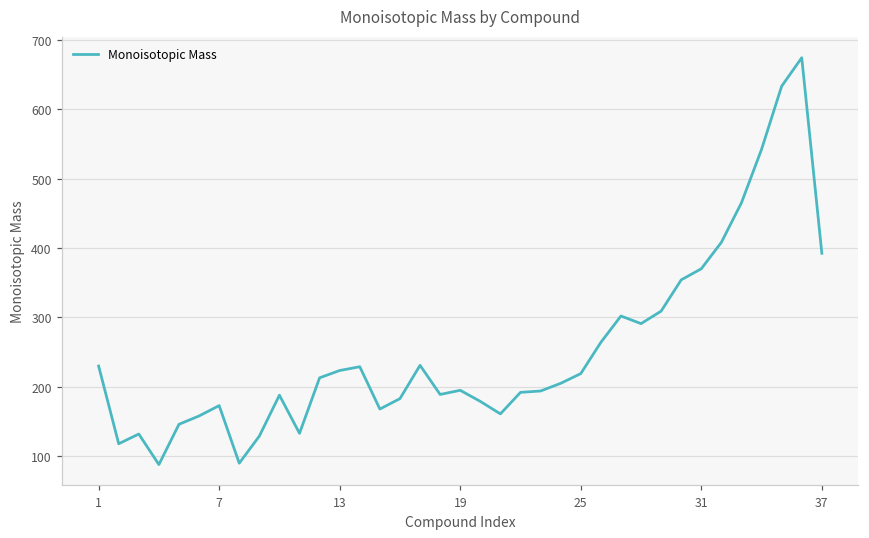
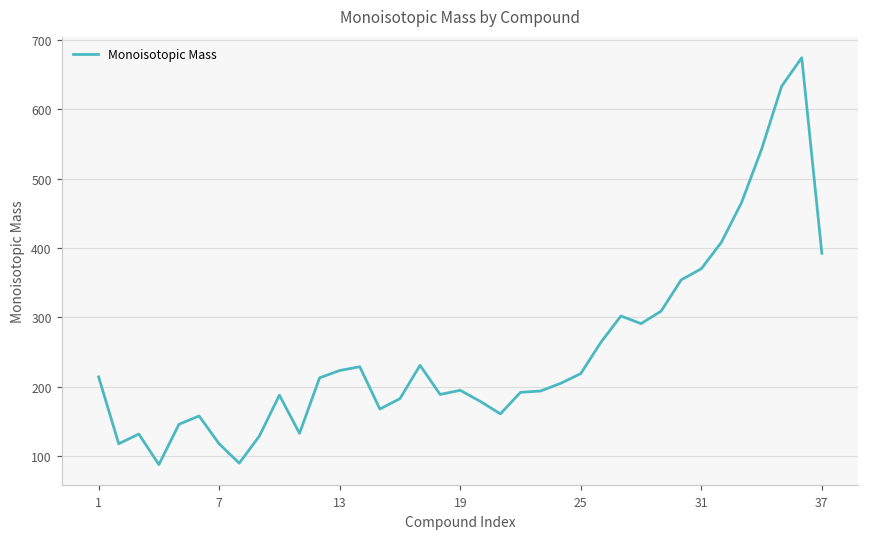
  {
-   "1": 230,
-   "7": 170,
+   "1": 210,
+   "7": 120,
    "13": 220,
    "19": 200,
    "25": 220,
    "31": 370,
    "37": 390
  }
